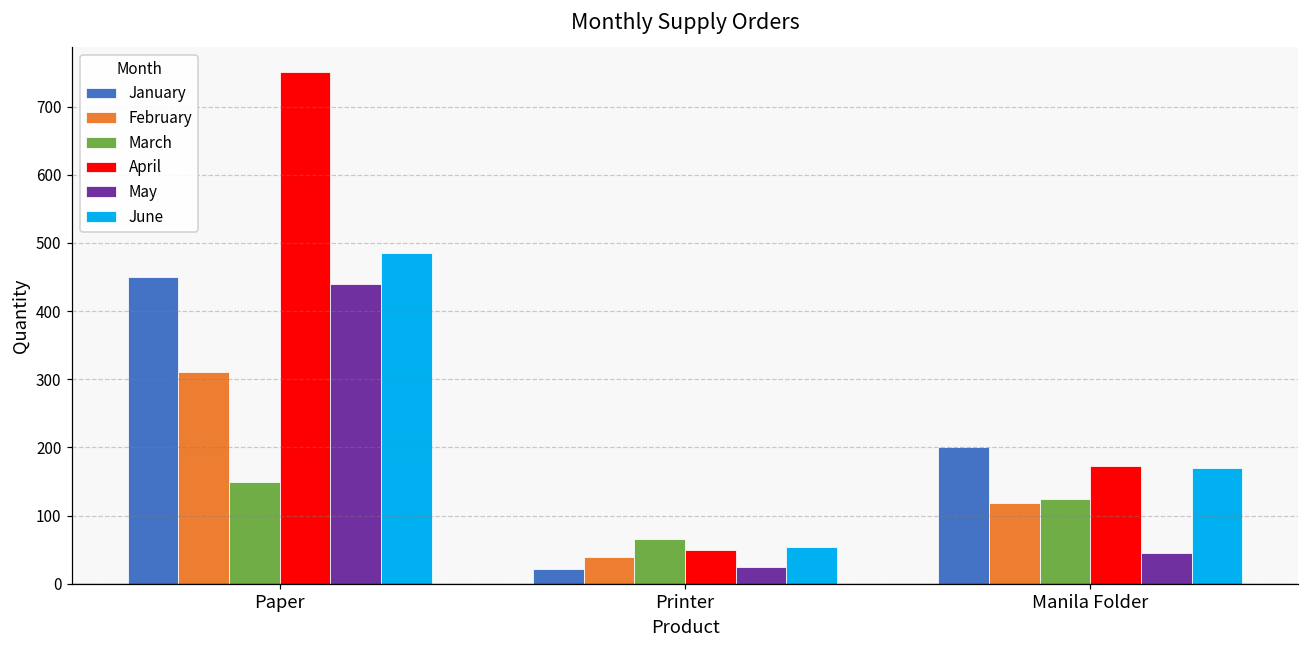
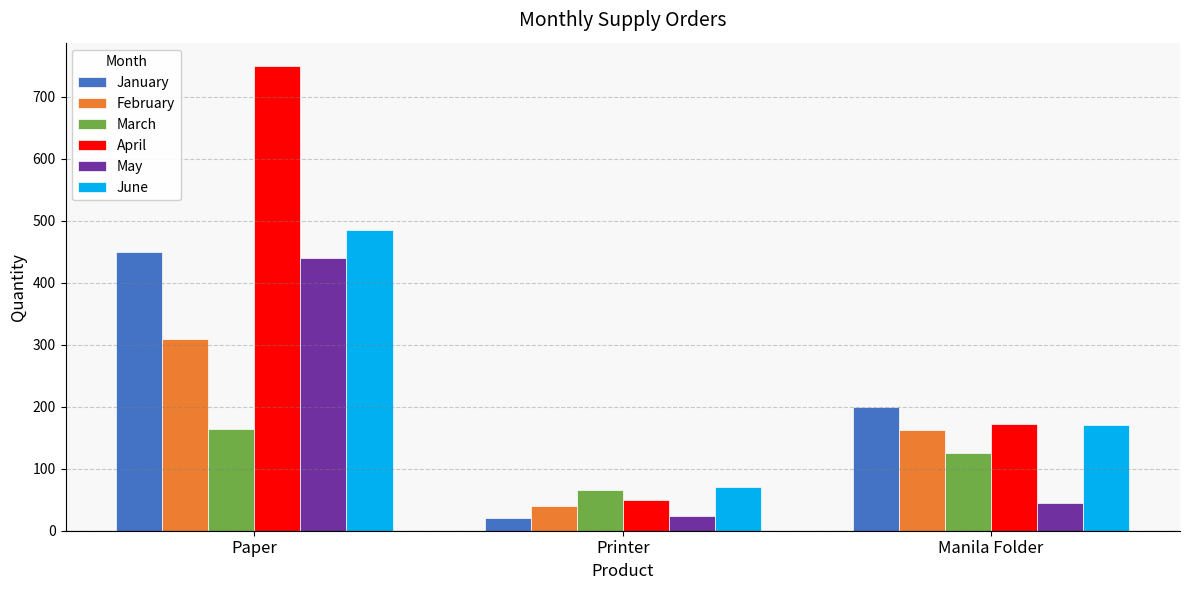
  {
    "January": {
      "Paper": 450,
      "Printer": 20,
      "Manila Folder": 200
    },
    "February": {
      "Paper": 310,
      "Printer": 40,
-     "Manila Folder": 120
+     "Manila Folder": 160
    },
    "March": {
-     "Paper": 150,
+     "Paper": 160,
      "Printer": 70,
      "Manila Folder": 130
    },
    "April": {
      "Paper": 750,
      "Printer": 50,
      "Manila Folder": 170
    },
    "May": {
      "Paper": 440,
      "Printer": 20,
      "Manila Folder": 50
    },
    "June": {
      "Paper": 490,
-     "Printer": 50,
+     "Printer": 70,
      "Manila Folder": 170
    }
  }
